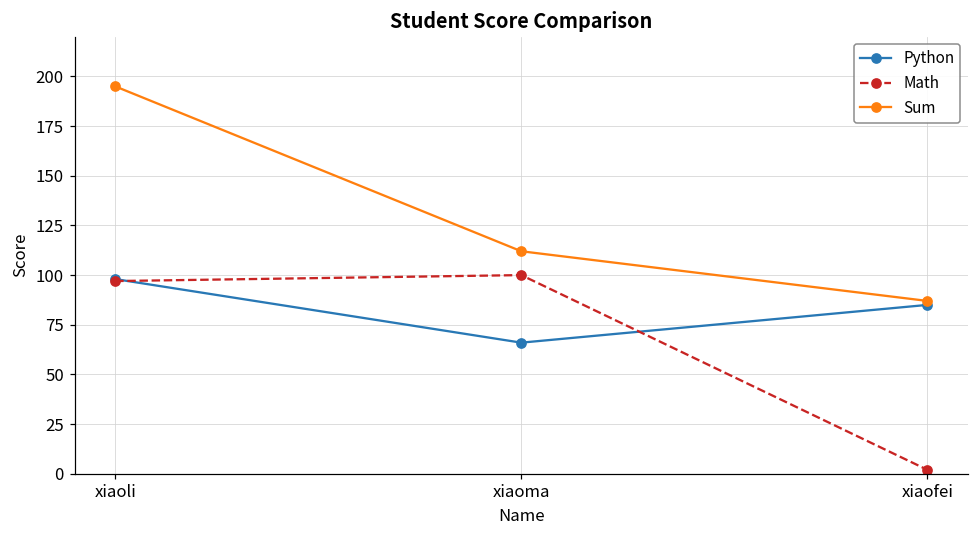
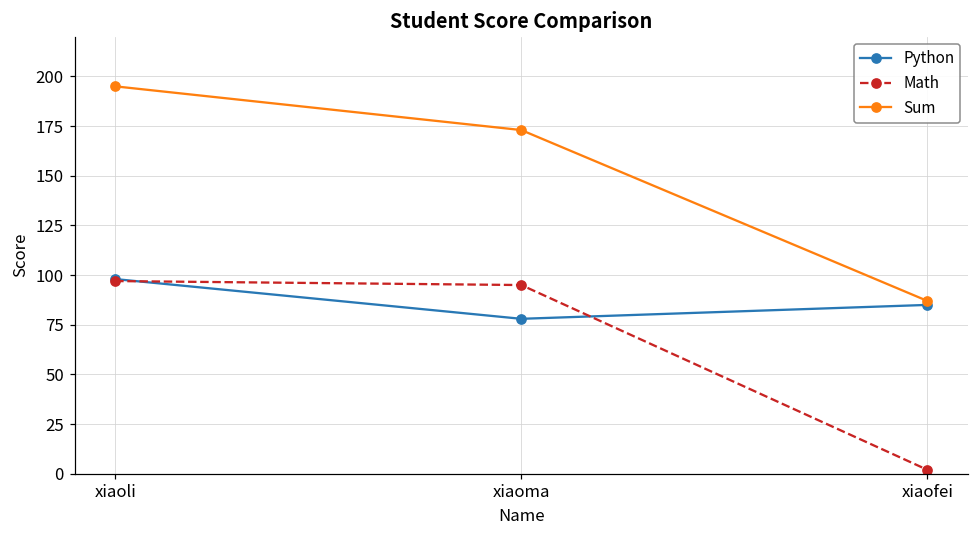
  {
    "Python": {
-     "xiaoma": 66,
+     "xiaoma": 78,
      "xiaofei": 85
    },
    "Math": {
-     "xiaoma": 100,
+     "xiaoma": 95,
      "xiaofei": 2
    },
    "Sum": {
      "xiaoli": 195,
-     "xiaoma": 112,
+     "xiaoma": 173,
      "xiaofei": 87
    }
  }
